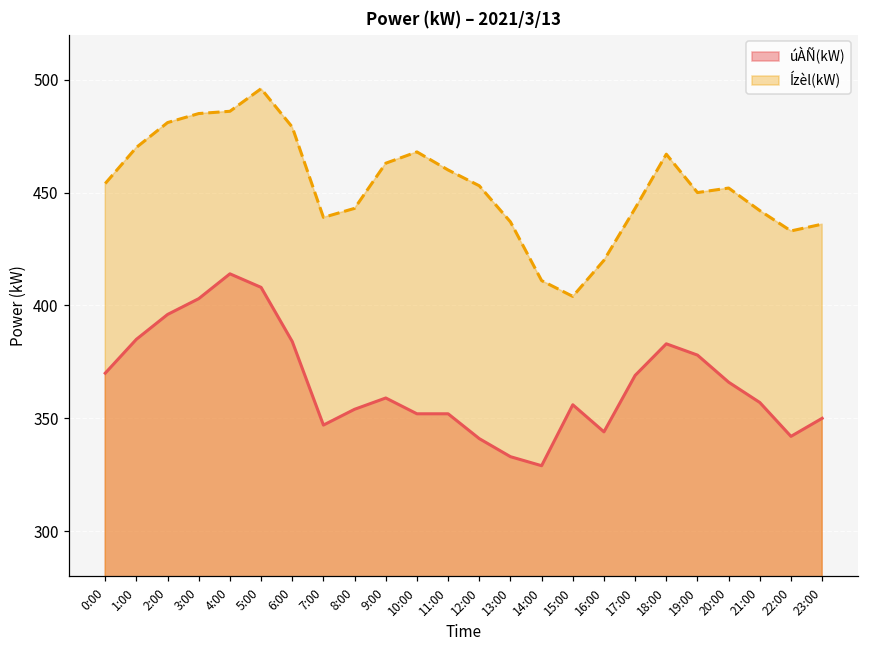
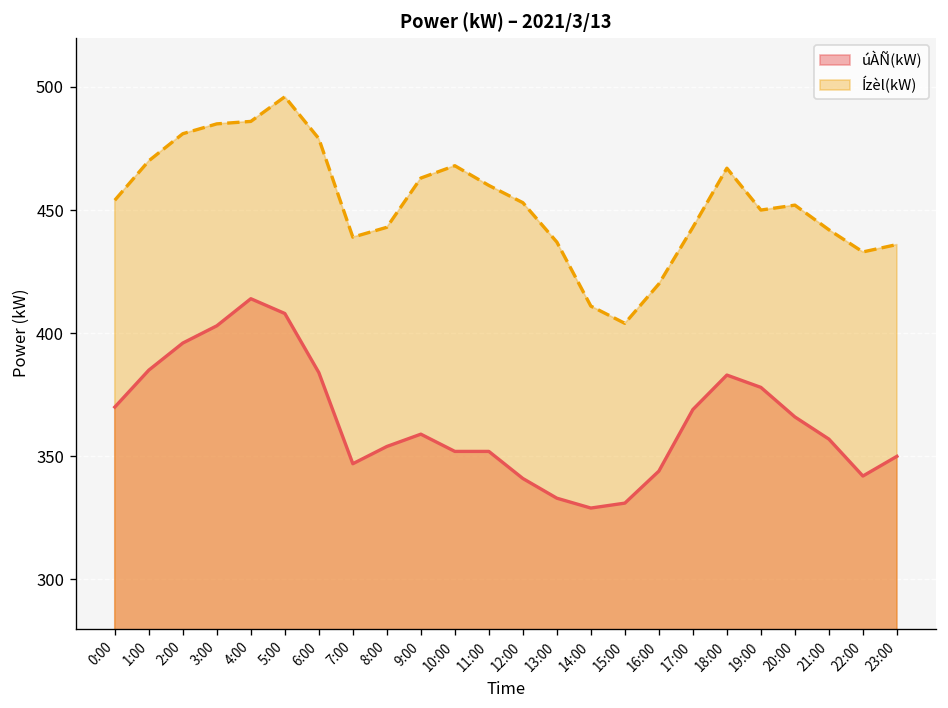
  {
    "úÀÑ(kW)": {
      "0:00": 370,
      "1:00": 385,
      "2:00": 396,
      "3:00": 403,
      "4:00": 414,
      "5:00": 408,
      "6:00": 384,
      "7:00": 347,
      "8:00": 354,
      "9:00": 359,
      "10:00": 352,
      "11:00": 352,
      "12:00": 341,
      "13:00": 333,
      "14:00": 329,
-     "15:00": 356,
+     "15:00": 331,
      "16:00": 344,
      "17:00": 369,
      "18:00": 383,
      "19:00": 378,
      "20:00": 366,
      "21:00": 357,
      "22:00": 342,
      "23:00": 350
    },
    "Ízèl(kW)": {
      "0:00": 454,
      "1:00": 470,
      "2:00": 481,
      "3:00": 485,
      "4:00": 486,
      "5:00": 496,
      "6:00": 479,
      "7:00": 439,
      "8:00": 443,
      "9:00": 463,
      "10:00": 468,
      "11:00": 460,
      "12:00": 453,
      "13:00": 437,
      "14:00": 411,
      "15:00": 404,
      "16:00": 420,
      "17:00": 443,
      "18:00": 467,
      "19:00": 450,
      "20:00": 452,
      "21:00": 442,
      "22:00": 433,
      "23:00": 436
    }
  }
